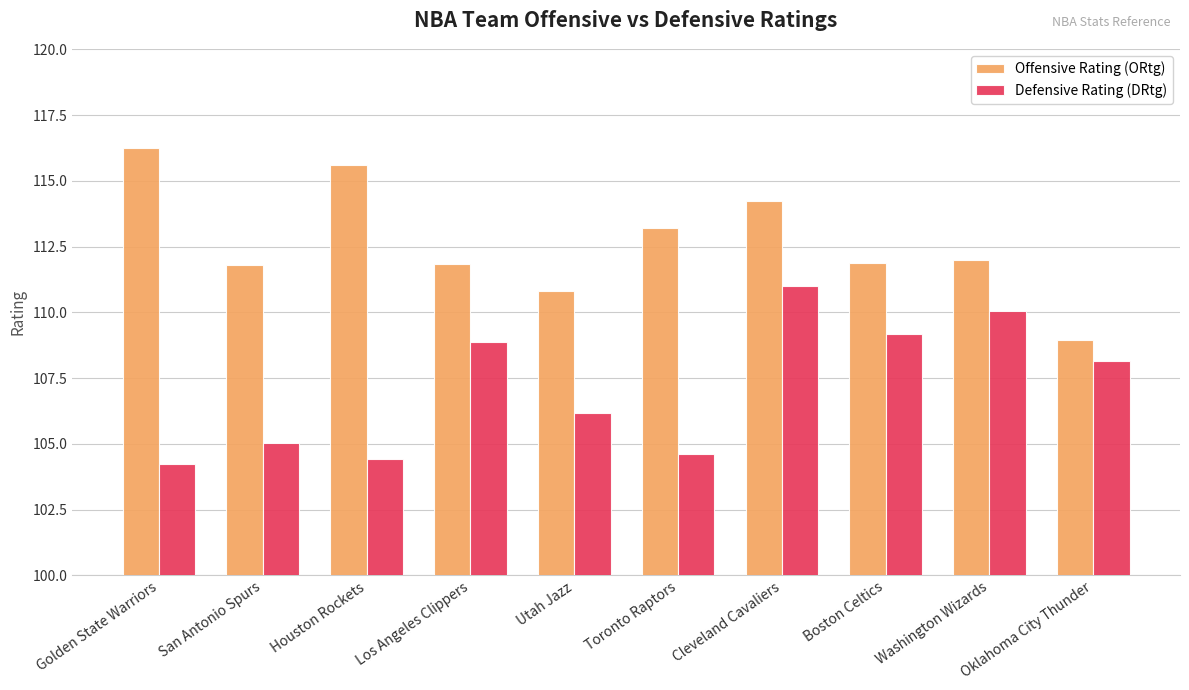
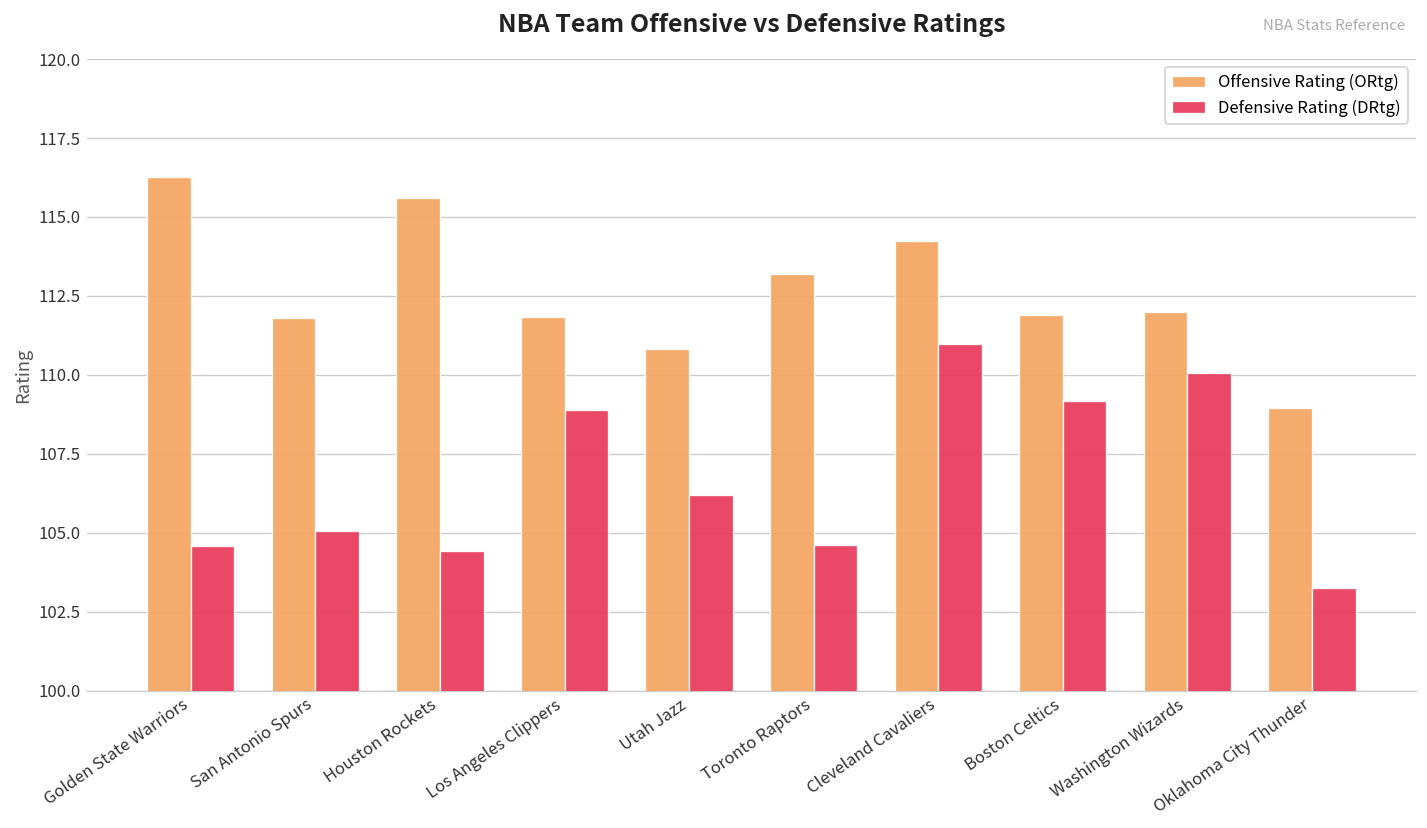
  {
    "Offensive Rating (ORtg)": {
      "Golden State Warriors": 116.3,
      "San Antonio Spurs": 111.8,
      "Houston Rockets": 115.6,
      "Los Angeles Clippers": 111.8,
      "Utah Jazz": 110.8,
      "Toronto Raptors": 113.2,
      "Cleveland Cavaliers": 114.3,
      "Boston Celtics": 111.9,
      "Washington Wizards": 112.0,
      "Oklahoma City Thunder": 109.0
    },
    "Defensive Rating (DRtg)": {
-     "Golden State Warriors": 104.2,
+     "Golden State Warriors": 104.6,
      "San Antonio Spurs": 105.0,
      "Houston Rockets": 104.4,
      "Los Angeles Clippers": 108.9,
      "Utah Jazz": 106.2,
      "Toronto Raptors": 104.6,
      "Cleveland Cavaliers": 111.0,
      "Boston Celtics": 109.2,
      "Washington Wizards": 110.1,
-     "Oklahoma City Thunder": 108.2
+     "Oklahoma City Thunder": 103.2
    }
  }
